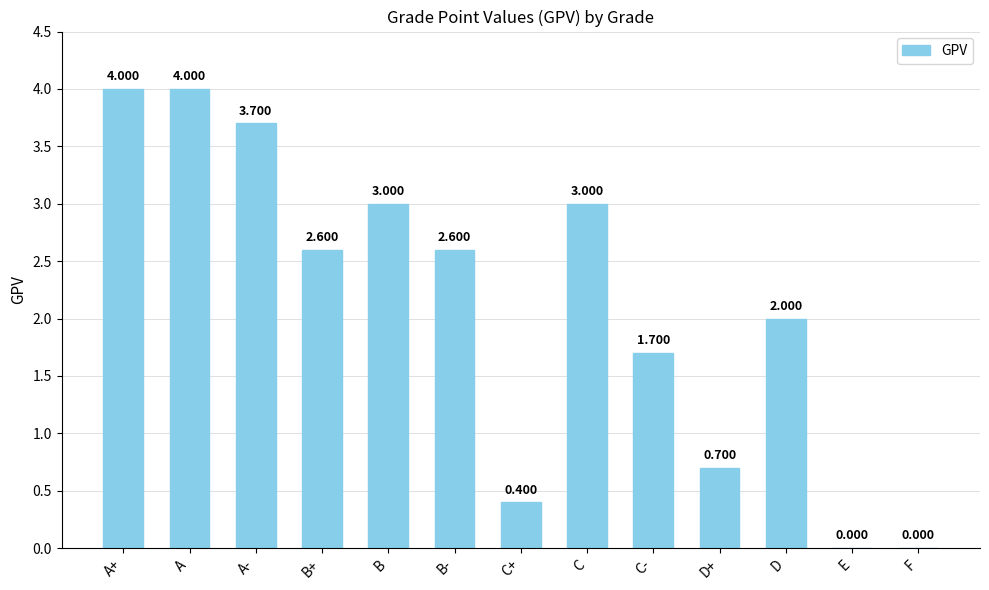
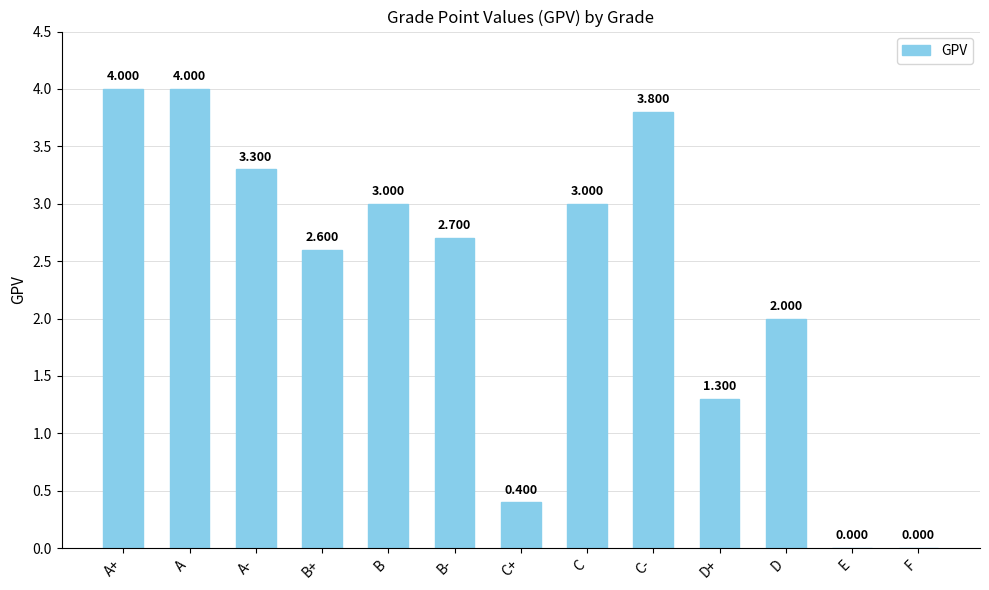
  {
    "A+": 4.000,
    "A": 4.000,
-   "A-": 3.700,
+   "A-": 3.300,
    "B+": 2.600,
    "B": 3.000,
-   "B-": 2.600,
+   "B-": 2.700,
    "C+": 0.400,
    "C": 3.000,
-   "C-": 1.700,
-   "D+": 0.700,
+   "C-": 3.800,
+   "D+": 1.300,
    "D": 2.000,
    "E": 0.000,
    "F": 0.000
  }
